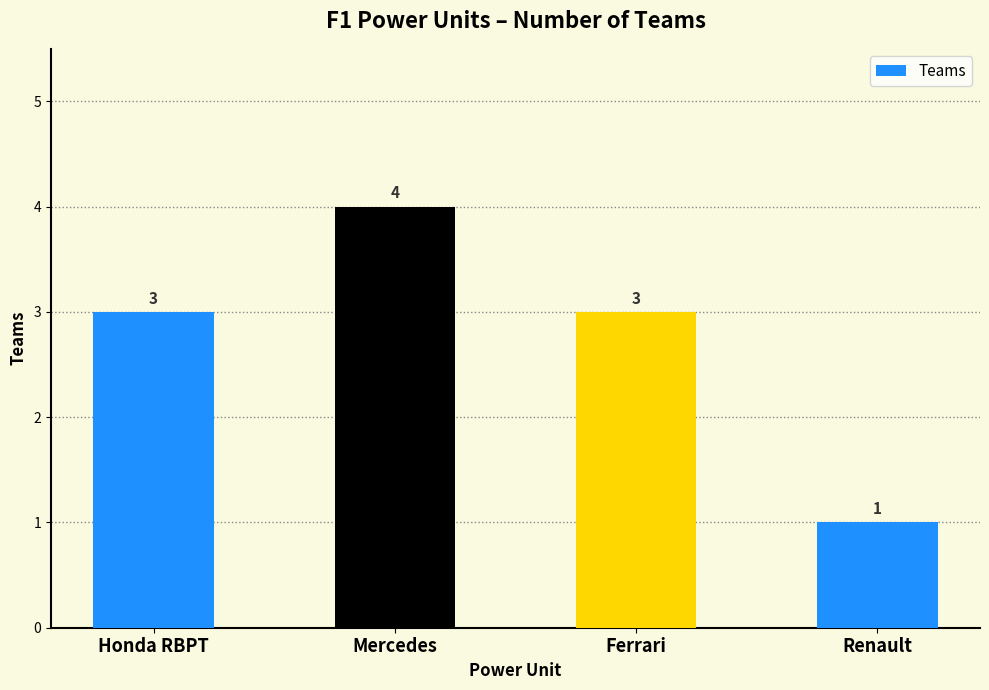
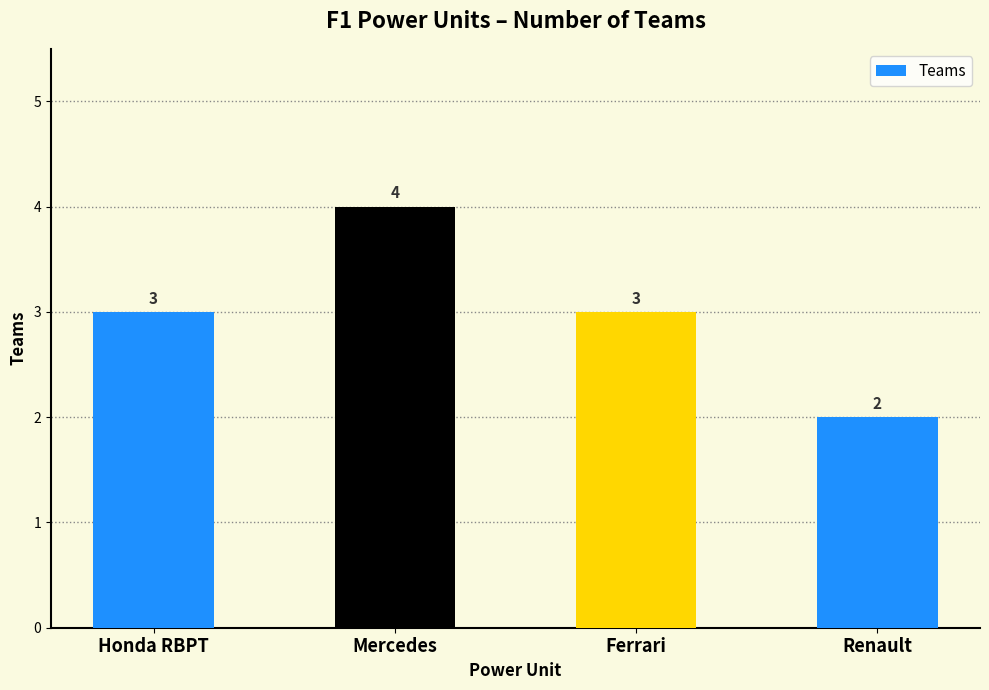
  {
    "Honda RBPT": 3,
    "Mercedes": 4,
    "Ferrari": 3,
-   "Renault": 1
+   "Renault": 2
  }
